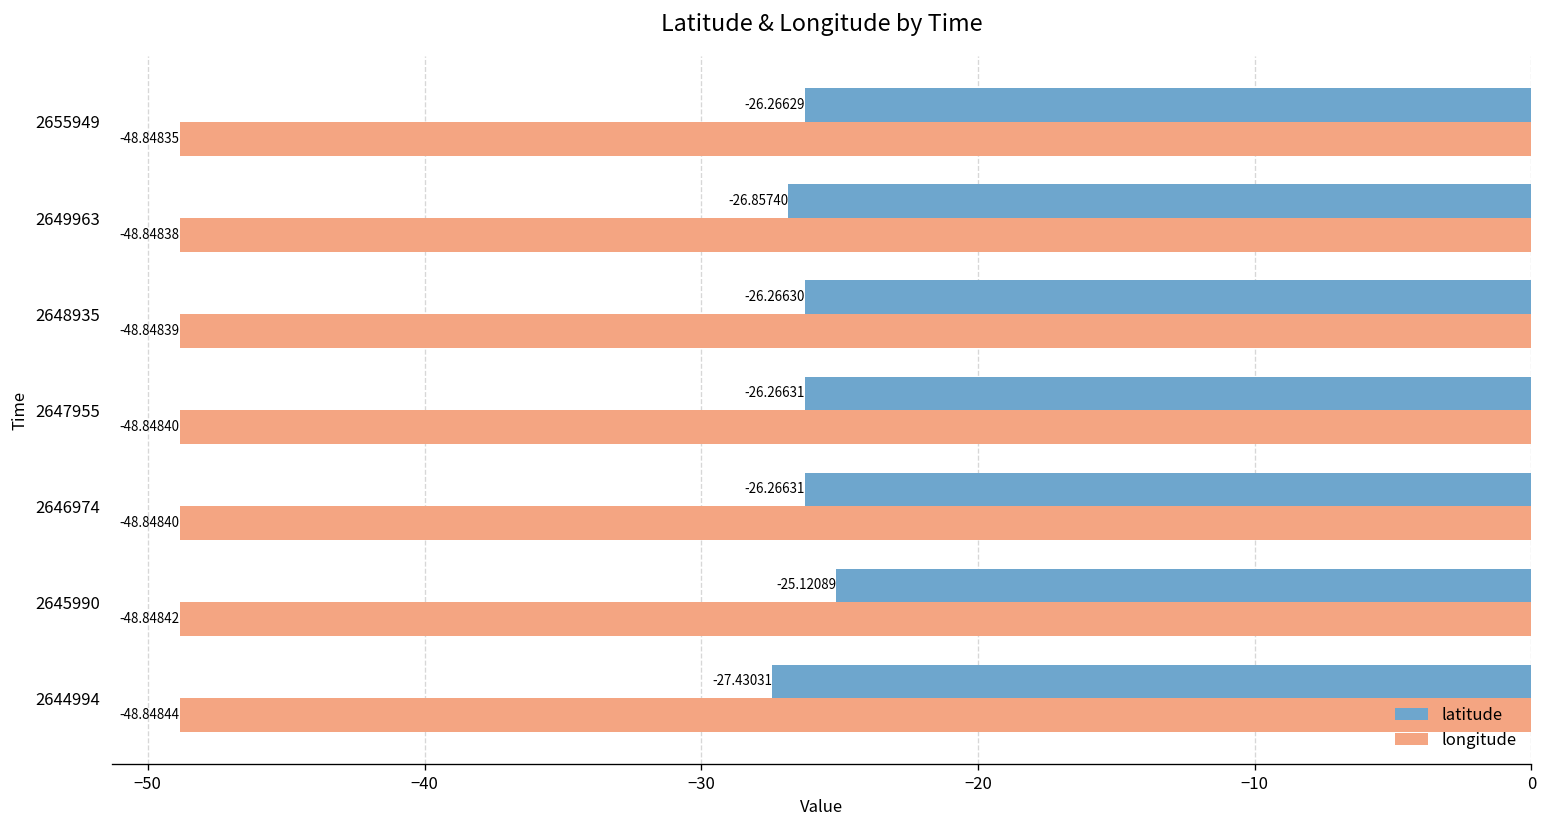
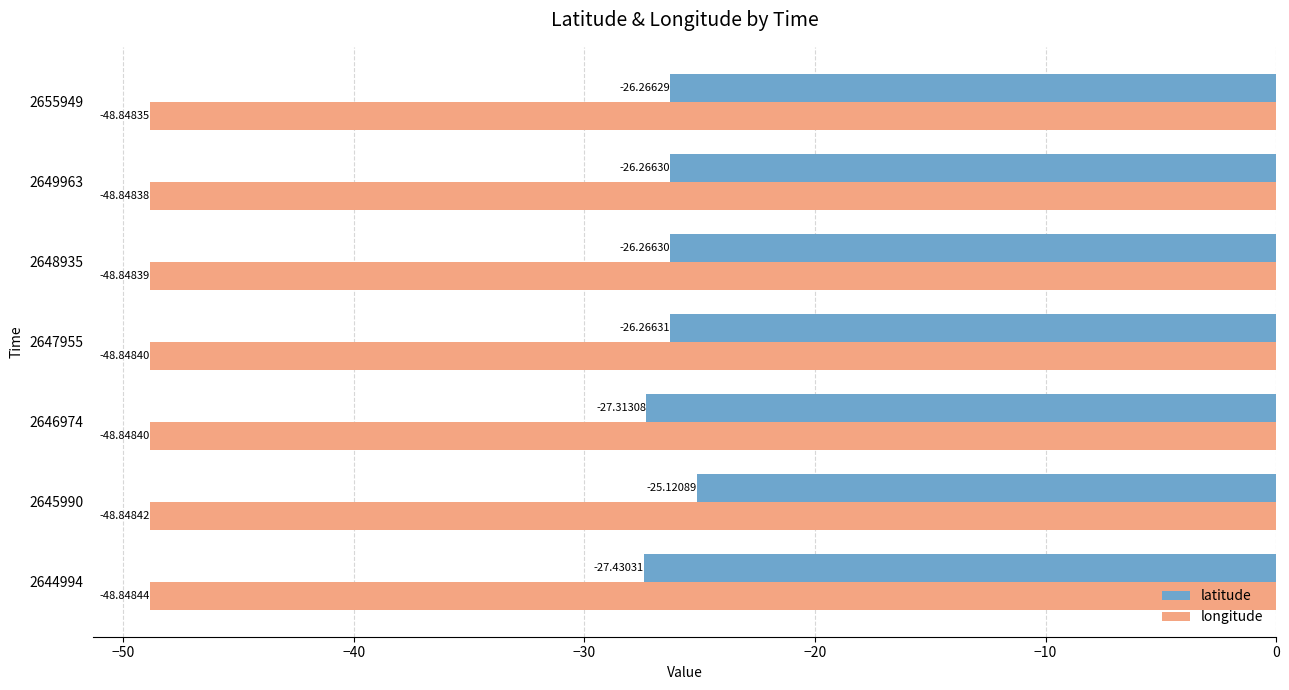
  {
    "latitude": {
      "2655949": -26.26629,
-     "2649963": -26.85740,
+     "2649963": -26.26630,
      "2648935": -26.26630,
      "2647955": -26.26631,
-     "2646974": -26.26631,
+     "2646974": -27.31308,
      "2645990": -25.12089,
      "2644994": -27.43031
    },
    "longitude": {
      "2655949": -48.84835,
      "2649963": -48.84838,
      "2648935": -48.84839,
      "2647955": -48.84840,
      "2646974": -48.84840,
      "2645990": -48.84842,
      "2644994": -48.84844
    }
  }
